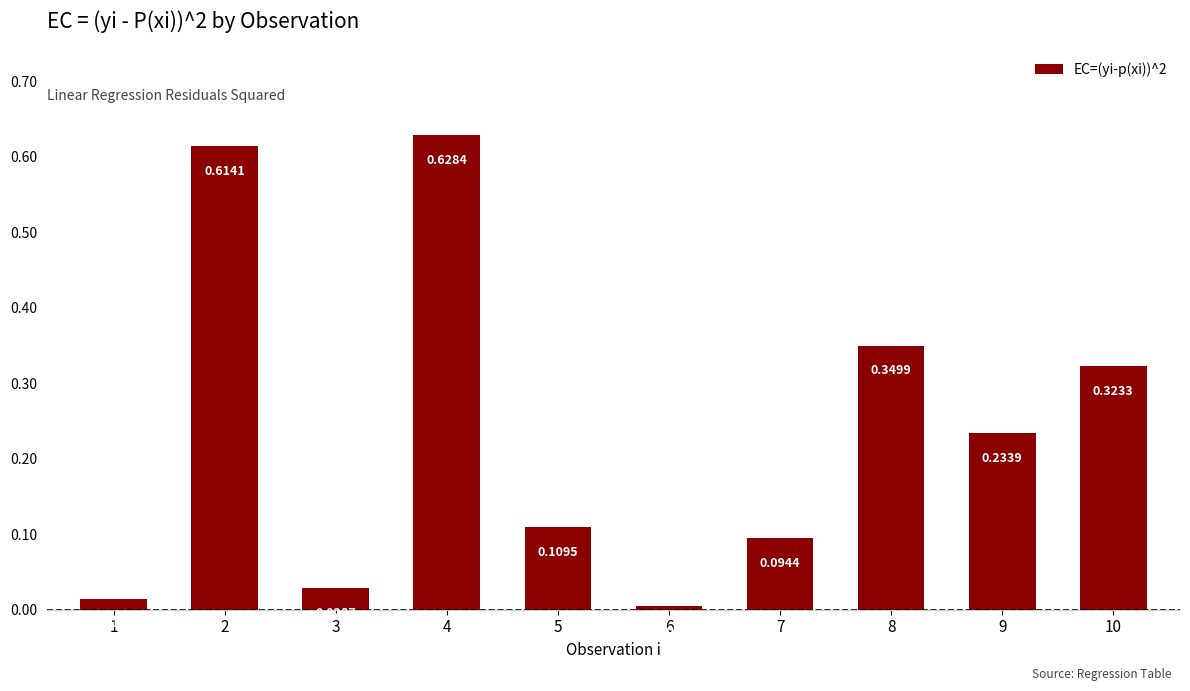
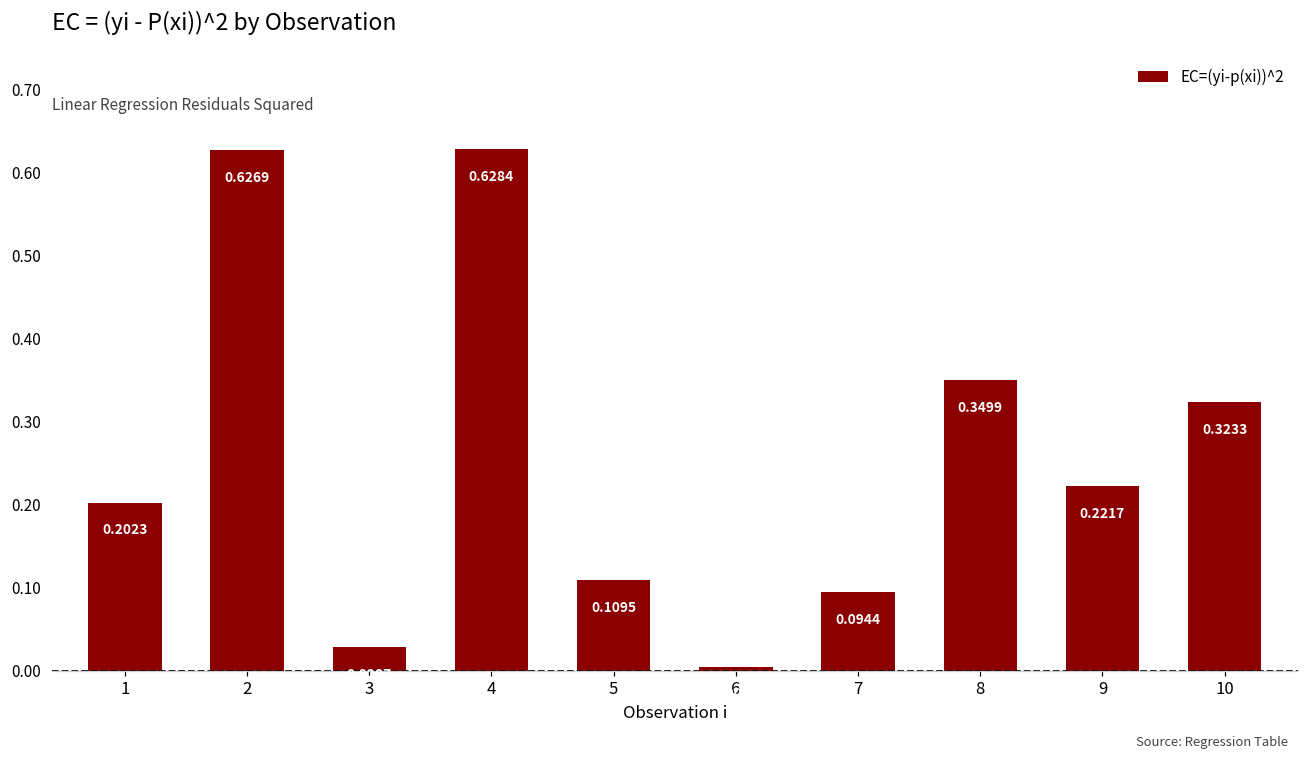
  {
-   "1": 0.01,
-   "2": 0.6141,
+   "1": 0.20,
+   "2": 0.6269,
    "4": 0.6284,
    "5": 0.1095,
    "7": 0.0944,
    "8": 0.3499,
-   "9": 0.2339,
+   "9": 0.2217,
    "10": 0.3233
  }
